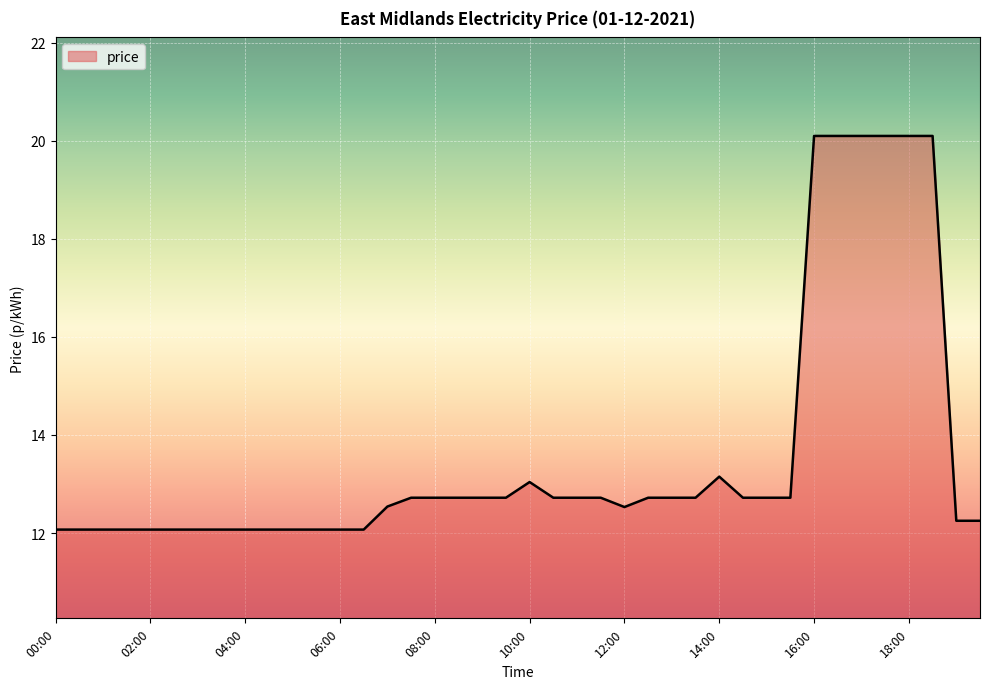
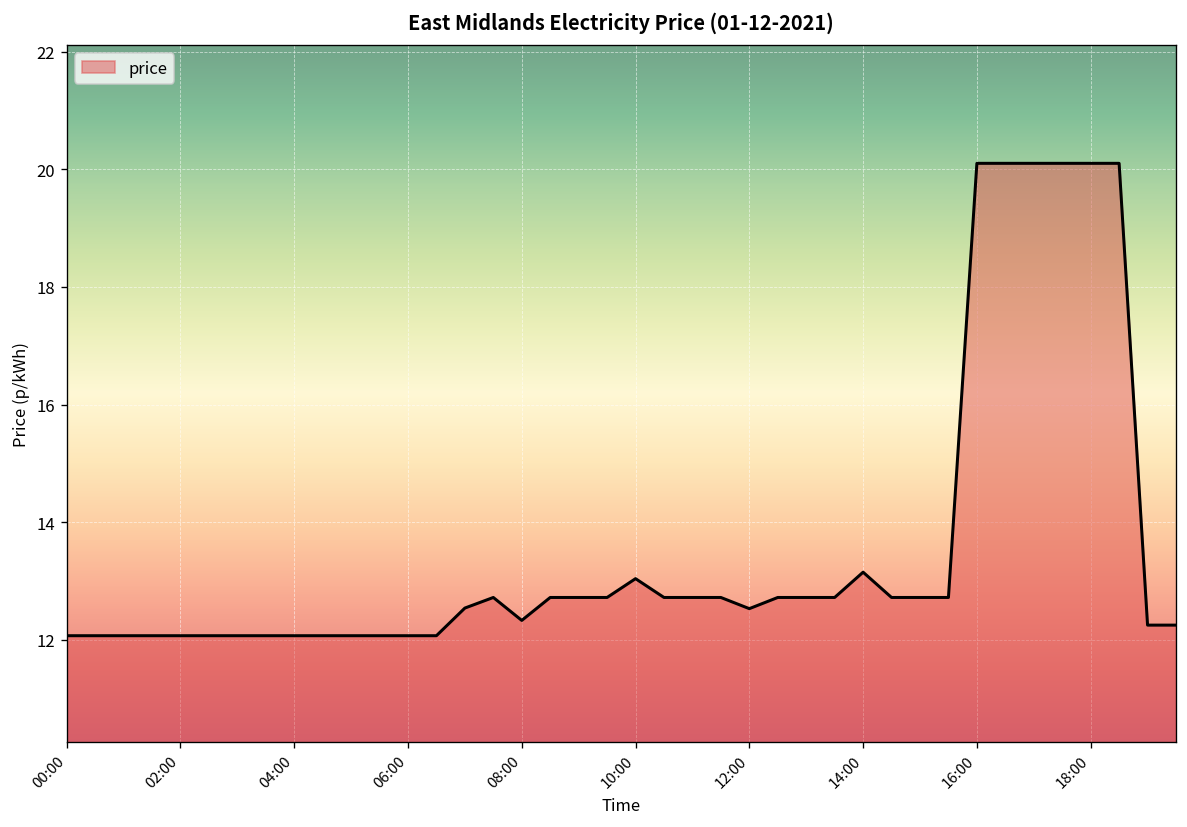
  {
    "00:00": 12.1,
    "02:00": 12.1,
    "04:00": 12.1,
    "06:00": 12.1,
-   "08:00": 12.7,
+   "08:00": 12.3,
    "10:00": 13.0,
    "12:00": 12.5,
    "14:00": 13.2,
    "16:00": 20.1,
    "18:00": 20.1
  }
